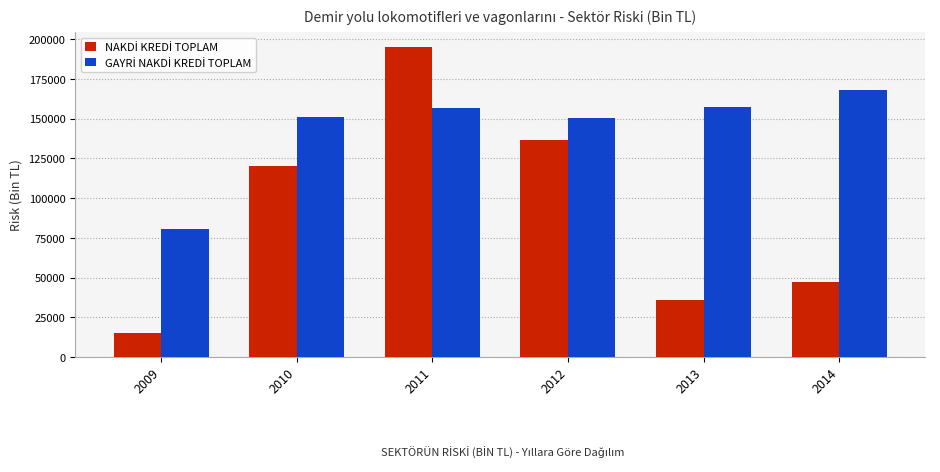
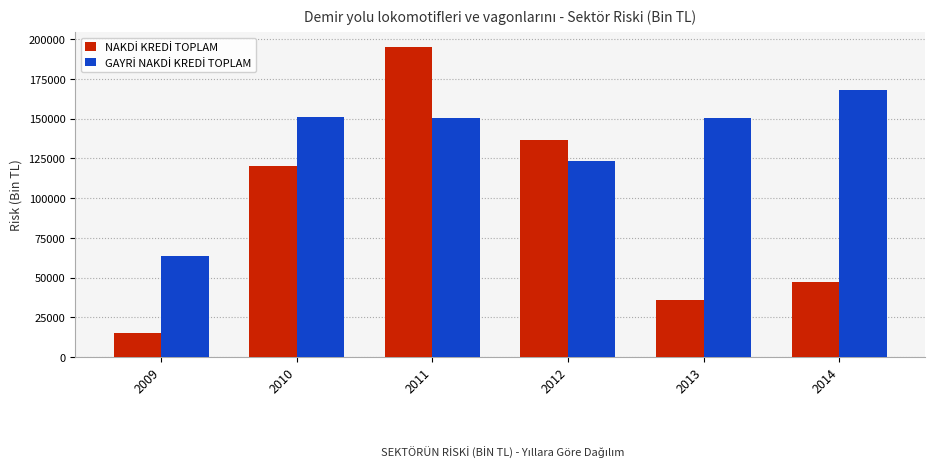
  {
    "NAKDİ KREDİ TOPLAM": {
      "2009": 15000,
      "2010": 120000,
      "2011": 195000,
      "2012": 137000,
      "2013": 36000,
      "2014": 47000
    },
    "GAYRİ NAKDİ KREDİ TOPLAM": {
-     "2009": 80000,
+     "2009": 64000,
      "2010": 151000,
-     "2011": 157000,
-     "2012": 150000,
-     "2013": 157000,
+     "2011": 151000,
+     "2012": 123000,
+     "2013": 150000,
      "2014": 168000
    }
  }
